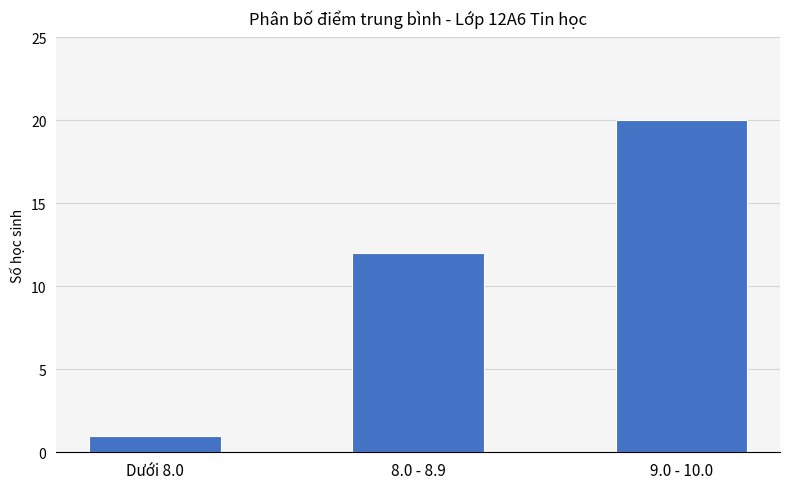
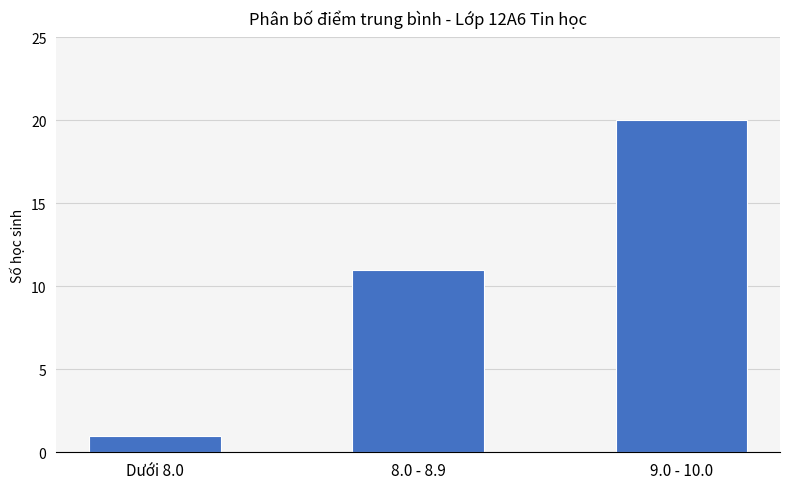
  {
    "Dưới 8.0": 1,
-   "8.0 - 8.9": 12,
+   "8.0 - 8.9": 11,
    "9.0 - 10.0": 20
  }
